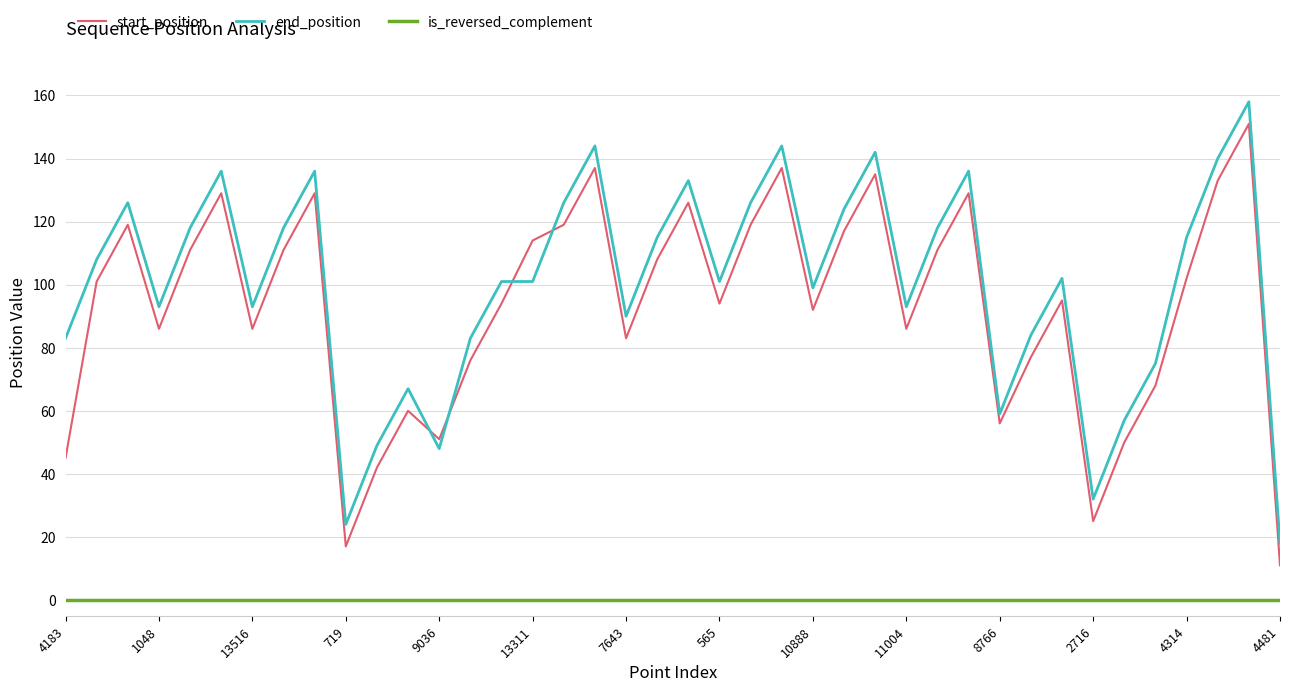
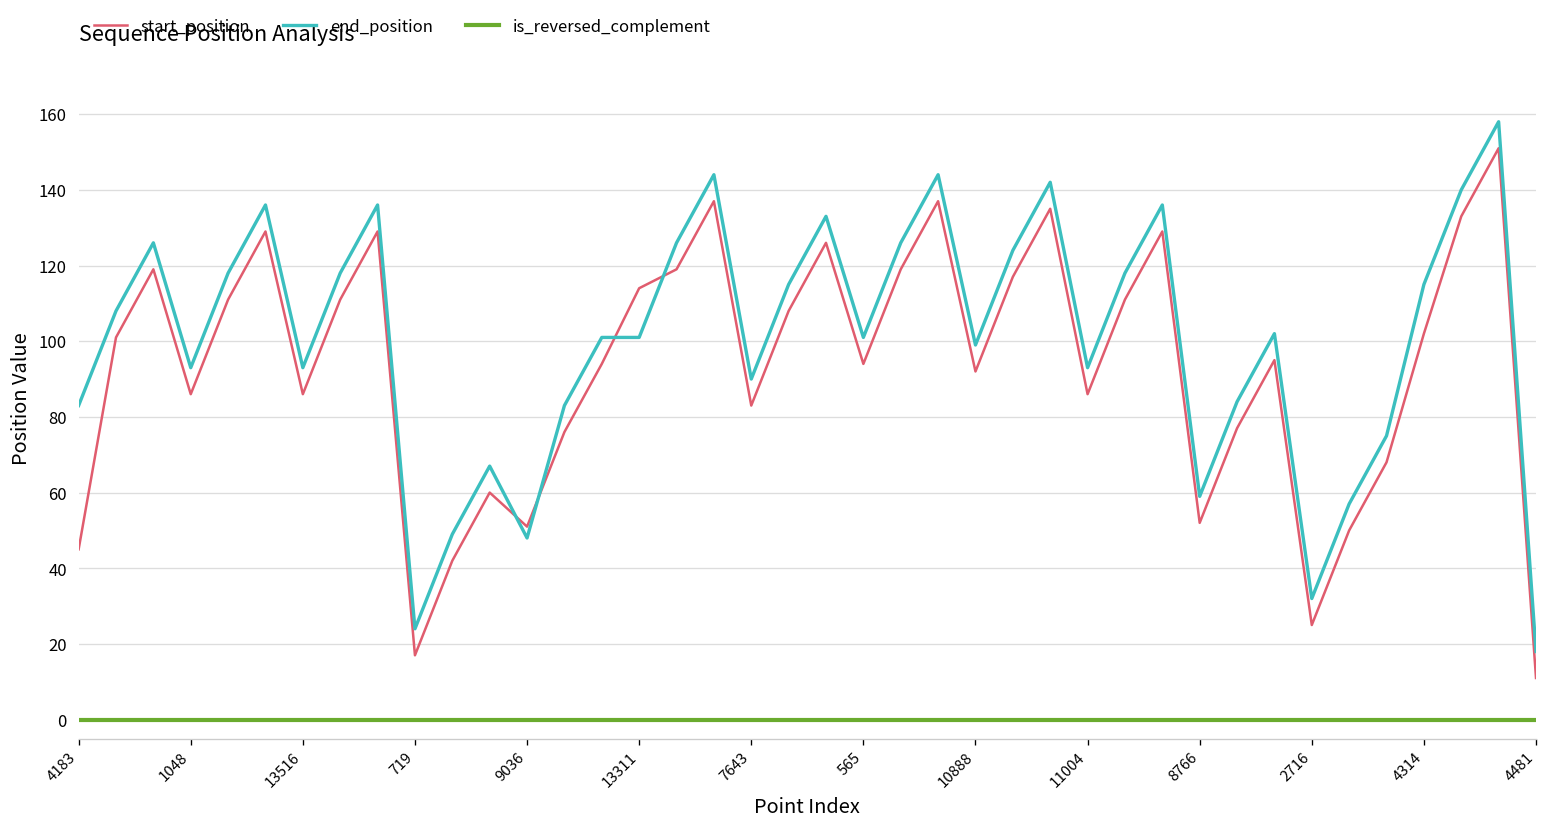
  {
    "start_position": {
      "4183": 45,
      "1048": 86,
      "13516": 86,
      "719": 17,
      "9036": 51,
      "13311": 114,
      "7643": 83,
      "565": 94,
      "10888": 92,
      "11004": 86,
-     "8766": 56,
+     "8766": 52,
      "2716": 25,
      "4314": 102,
      "4481": 11
    },
    "end_position": {
      "4183": 83,
      "1048": 93,
      "13516": 93,
      "719": 24,
      "9036": 48,
      "13311": 101,
      "7643": 90,
      "565": 101,
      "10888": 99,
      "11004": 93,
      "8766": 59,
      "2716": 32,
      "4314": 115,
      "4481": 18
    },
    "is_reversed_complement": {
      "4183": 0,
      "1048": 0,
      "13516": 0,
      "719": 0,
      "9036": 0,
      "13311": 0,
      "7643": 0,
      "565": 0,
      "10888": 0,
      "11004": 0,
      "8766": 0,
      "2716": 0,
      "4314": 0,
      "4481": 0
    }
  }
